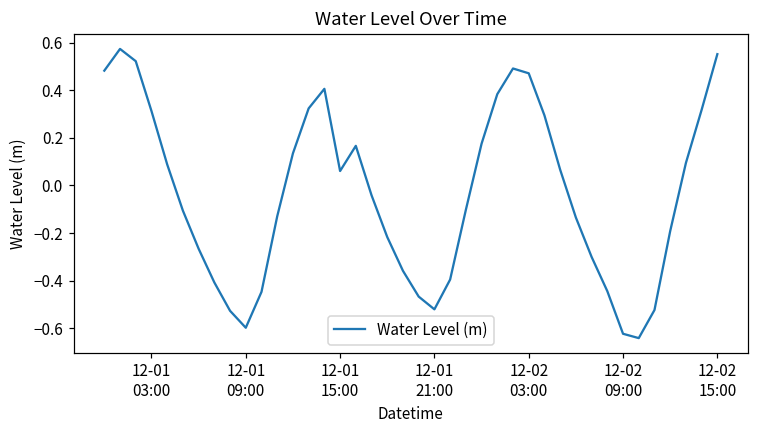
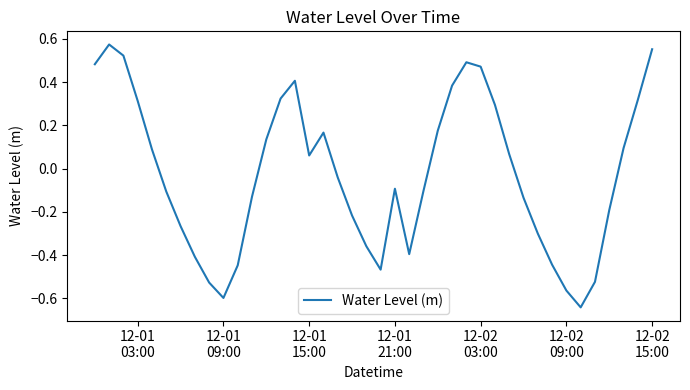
  {
    "12-01 03:00": 0.31,
    "12-01 09:00": -0.60,
    "12-01 15:00": 0.06,
-   "12-01 21:00": -0.52,
+   "12-01 21:00": -0.09,
    "12-02 03:00": 0.47,
-   "12-02 09:00": -0.62,
+   "12-02 09:00": -0.56,
    "12-02 15:00": 0.55
  }
